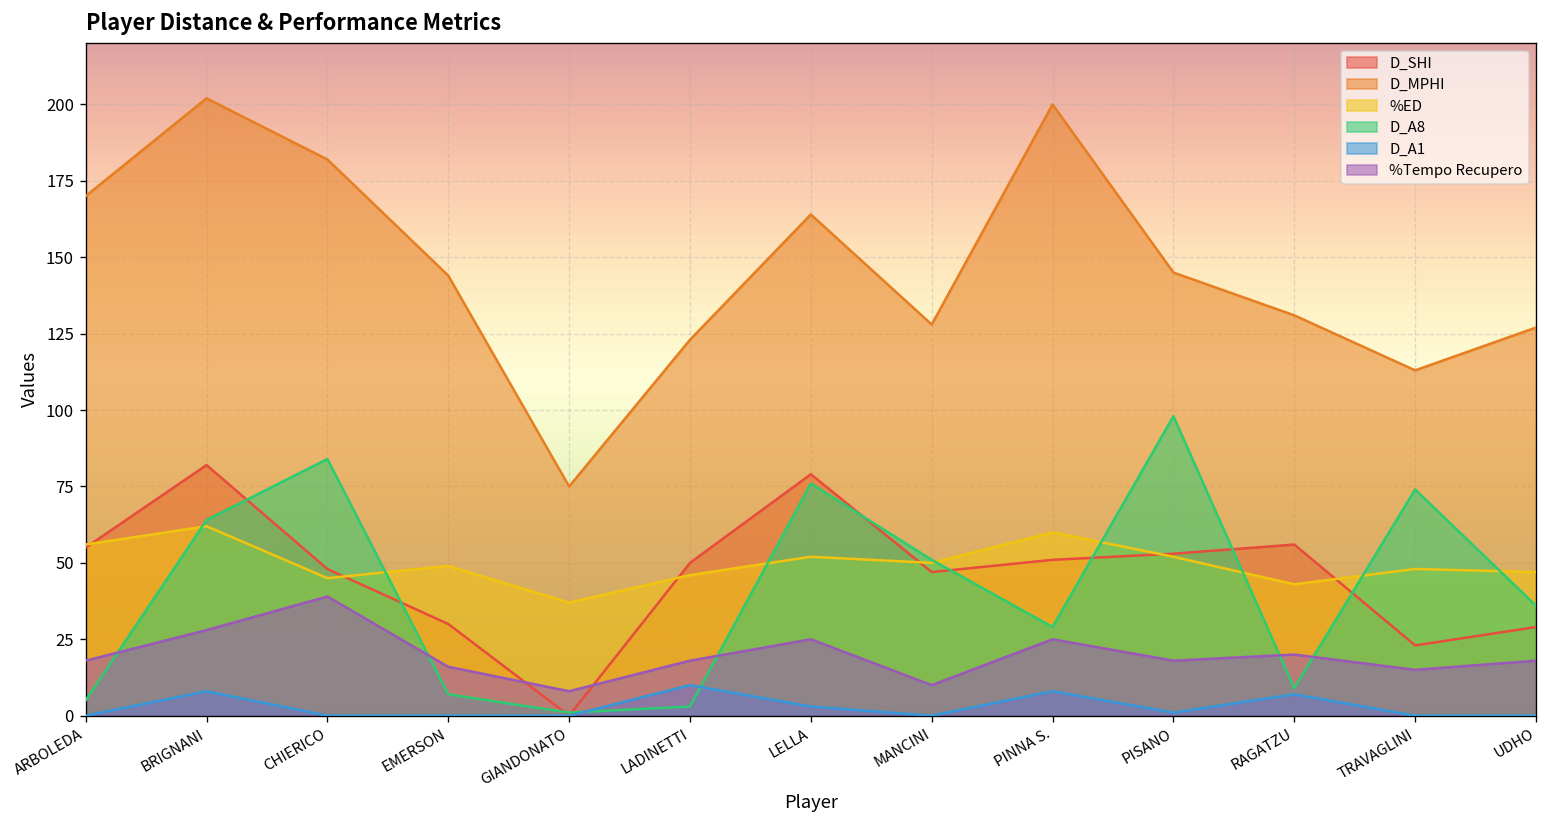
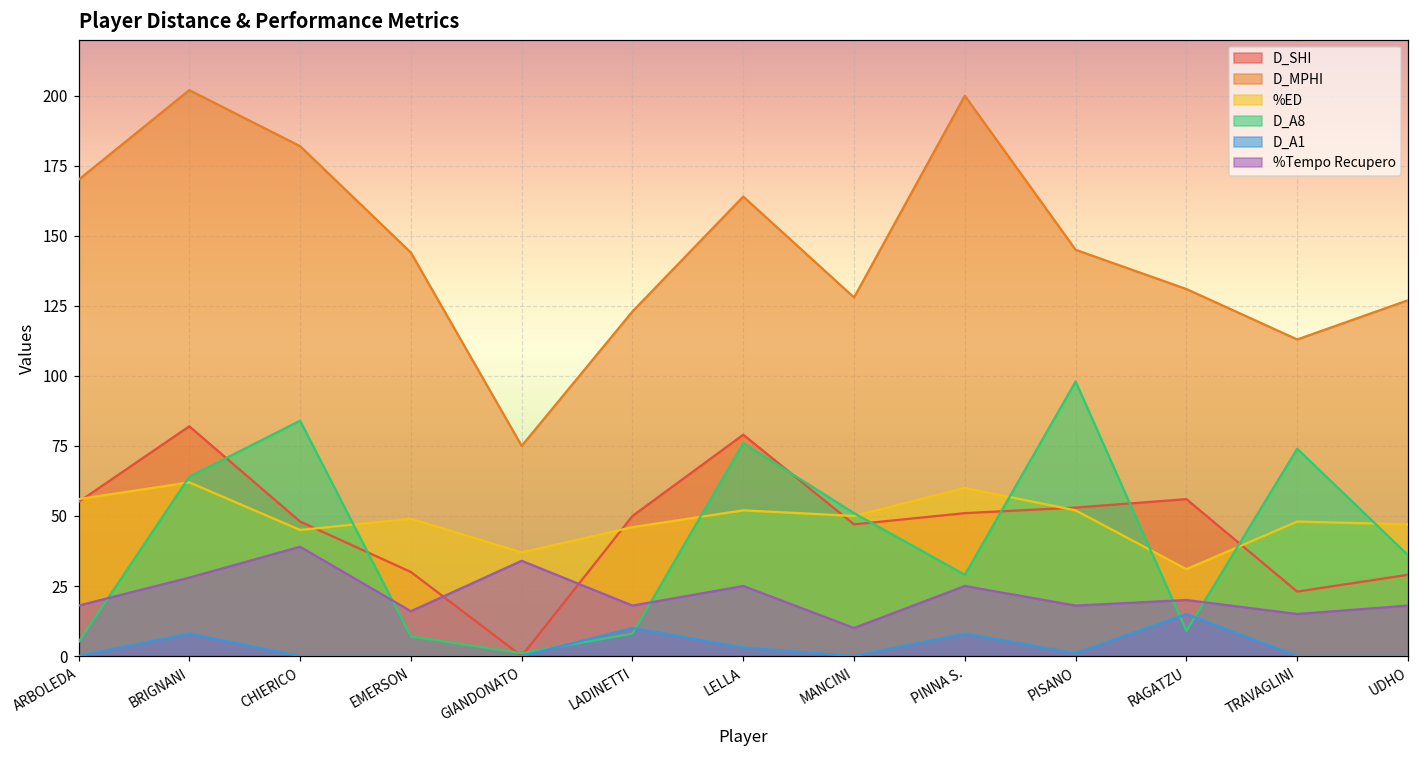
  {
    "%ED": {
      "BRIGNANI": 62,
      "CHIERICO": 45,
      "EMERSON": 49,
      "GIANDONATO": 37,
      "LADINETTI": 46,
      "LELLA": 52,
      "MANCINI": 50,
      "PINNA S.": 60,
      "PISANO": 52,
-     "RAGATZU": 43,
+     "RAGATZU": 31,
      "TRAVAGLINI": 48,
      "UDHO": 47
    },
    "D_A8": {
      "ARBOLEDA": 5,
      "BRIGNANI": 64,
      "CHIERICO": 84,
      "EMERSON": 7,
-     "LADINETTI": 3,
+     "LADINETTI": 8,
      "LELLA": 76,
      "MANCINI": 51,
      "PINNA S.": 29,
      "PISANO": 98,
      "RAGATZU": 9,
      "TRAVAGLINI": 74,
      "UDHO": 36
    },
    "D_A1": {
      "ARBOLEDA": 0,
      "BRIGNANI": 8,
      "CHIERICO": 0,
      "EMERSON": 0,
      "LADINETTI": 10,
      "LELLA": 3,
      "MANCINI": 0,
      "PINNA S.": 8,
      "PISANO": 1,
-     "RAGATZU": 7,
+     "RAGATZU": 15,
      "TRAVAGLINI": 0,
      "UDHO": 0
    },
    "%Tempo Recupero": {
      "ARBOLEDA": 18,
      "BRIGNANI": 28,
      "CHIERICO": 39,
      "EMERSON": 16,
-     "GIANDONATO": 8,
+     "GIANDONATO": 34,
      "LADINETTI": 18,
      "LELLA": 25,
      "MANCINI": 10,
      "PINNA S.": 25,
      "PISANO": 18,
      "RAGATZU": 20,
      "TRAVAGLINI": 15,
      "UDHO": 18
    }
  }
